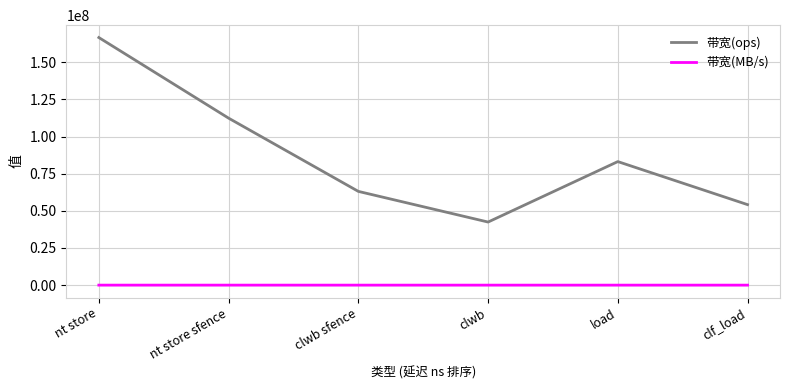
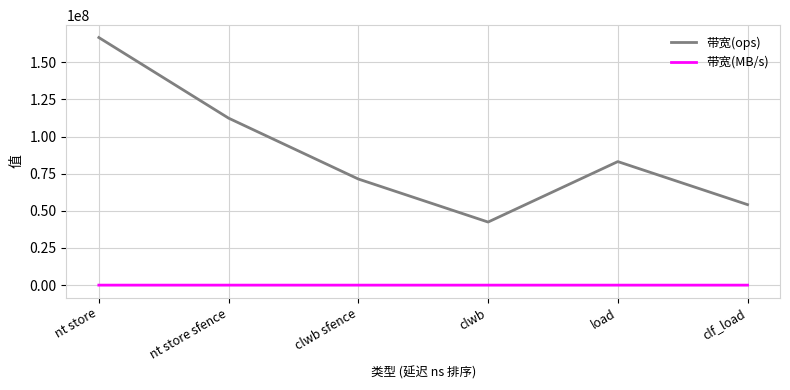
  {
    "带宽(ops)": {
      "nt store": 167000000,
      "nt store sfence": 112000000,
-     "clwb sfence": 63000000,
+     "clwb sfence": 71000000,
      "clwb": 42000000,
      "load": 83000000,
      "clf_load": 54000000
    },
    "带宽(MB/s)": {
      "nt store": 0,
      "nt store sfence": 0,
      "clwb sfence": 0,
      "clwb": 0,
      "load": 0,
      "clf_load": 0
    }
  }
